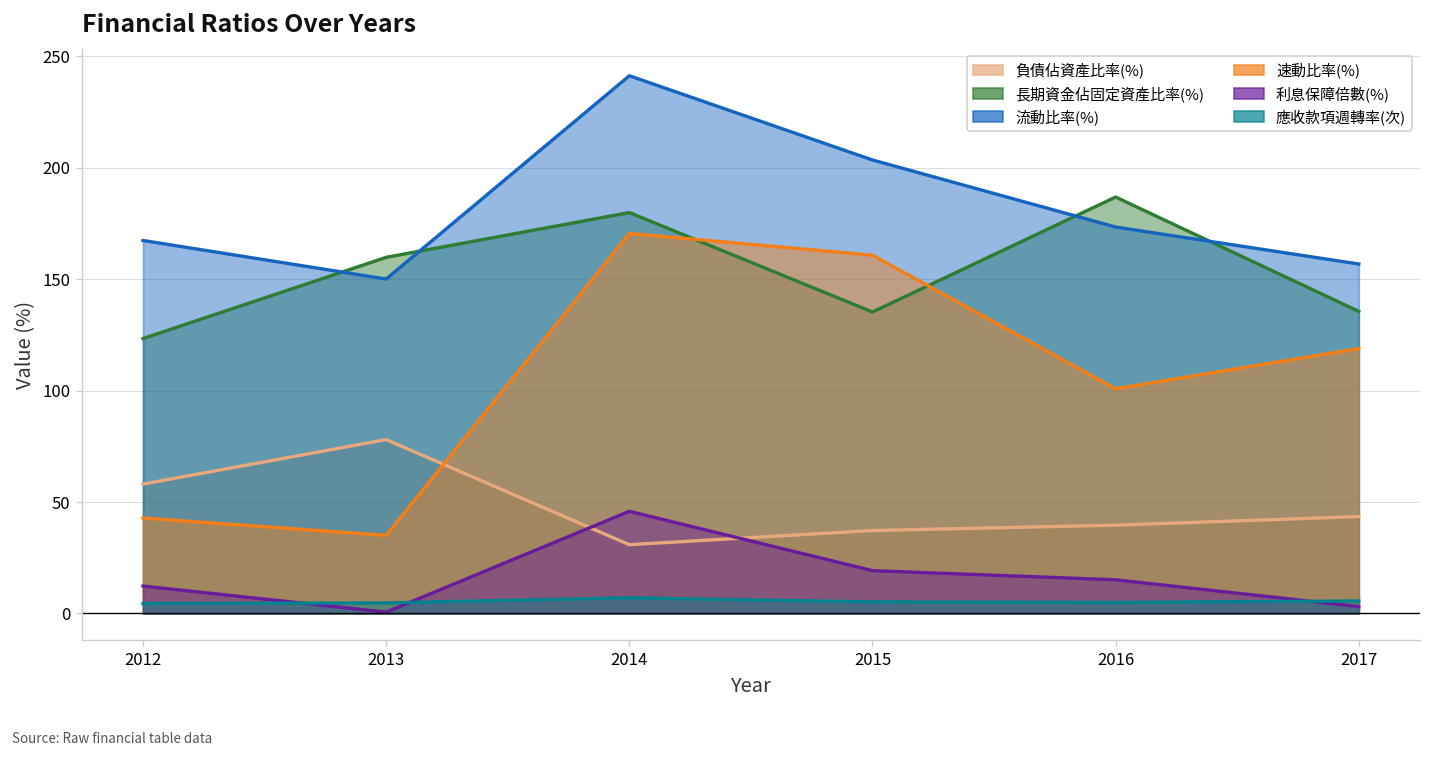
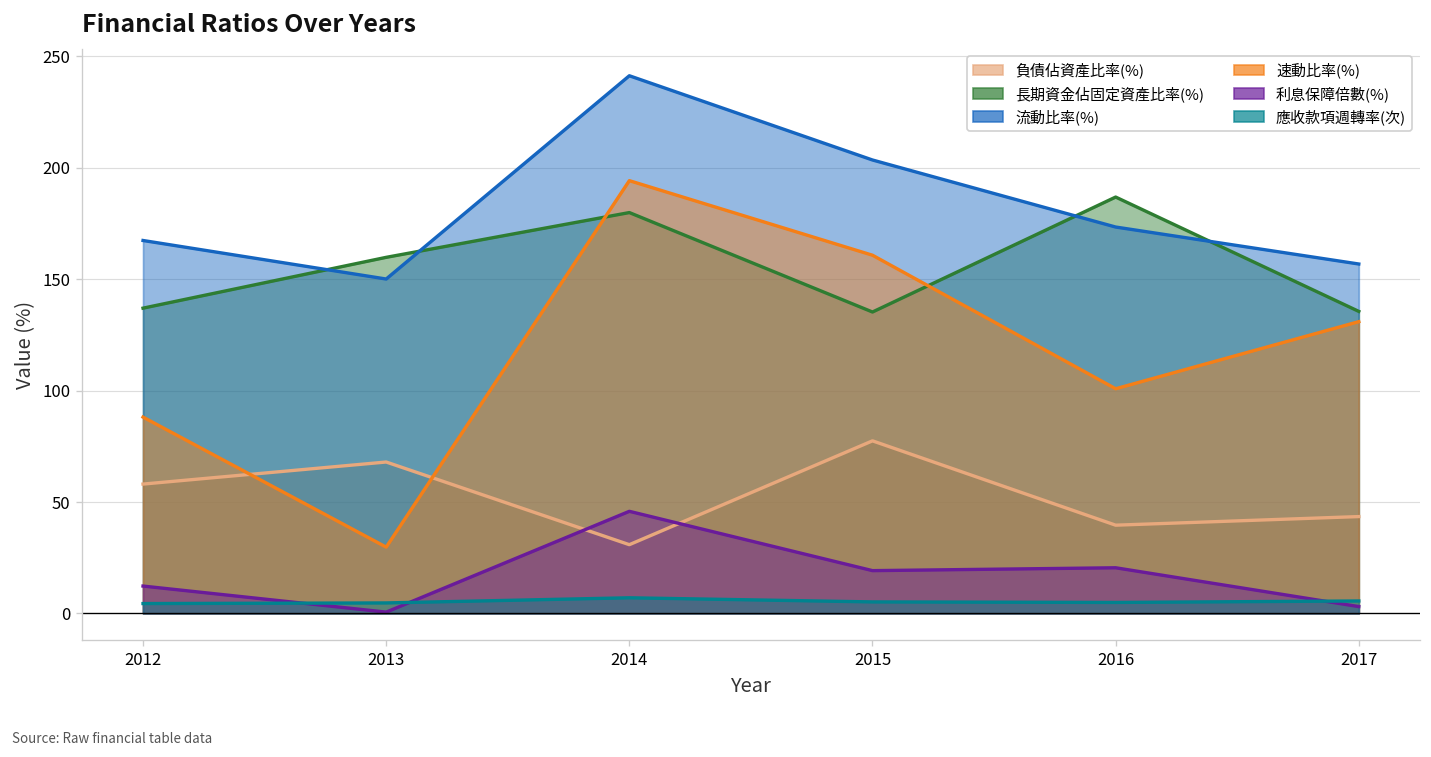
  {
    "負債佔資產比率(%)": {
      "2012": 58,
-     "2013": 78,
+     "2013": 68,
      "2014": 31,
-     "2015": 37,
+     "2015": 77,
      "2016": 40,
      "2017": 43
    },
    "長期資金佔固定資產比率(%)": {
-     "2012": 123,
+     "2012": 137,
      "2013": 160,
      "2014": 180,
      "2015": 135,
      "2016": 187,
      "2017": 136
    },
    "速動比率(%)": {
-     "2012": 43,
-     "2013": 35,
-     "2014": 170,
+     "2012": 88,
+     "2013": 30,
+     "2014": 194,
      "2015": 161,
      "2016": 101,
-     "2017": 119
+     "2017": 131
    },
    "利息保障倍數(%)": {
      "2012": 12,
      "2013": 1,
      "2014": 46,
      "2015": 19,
-     "2016": 15,
+     "2016": 20,
      "2017": 3
    }
  }
